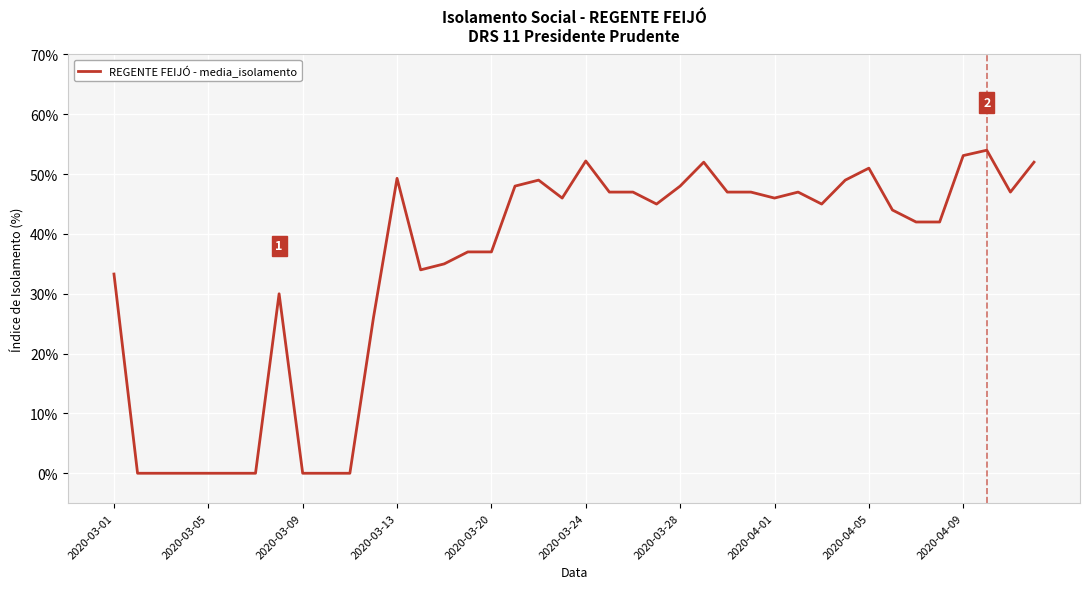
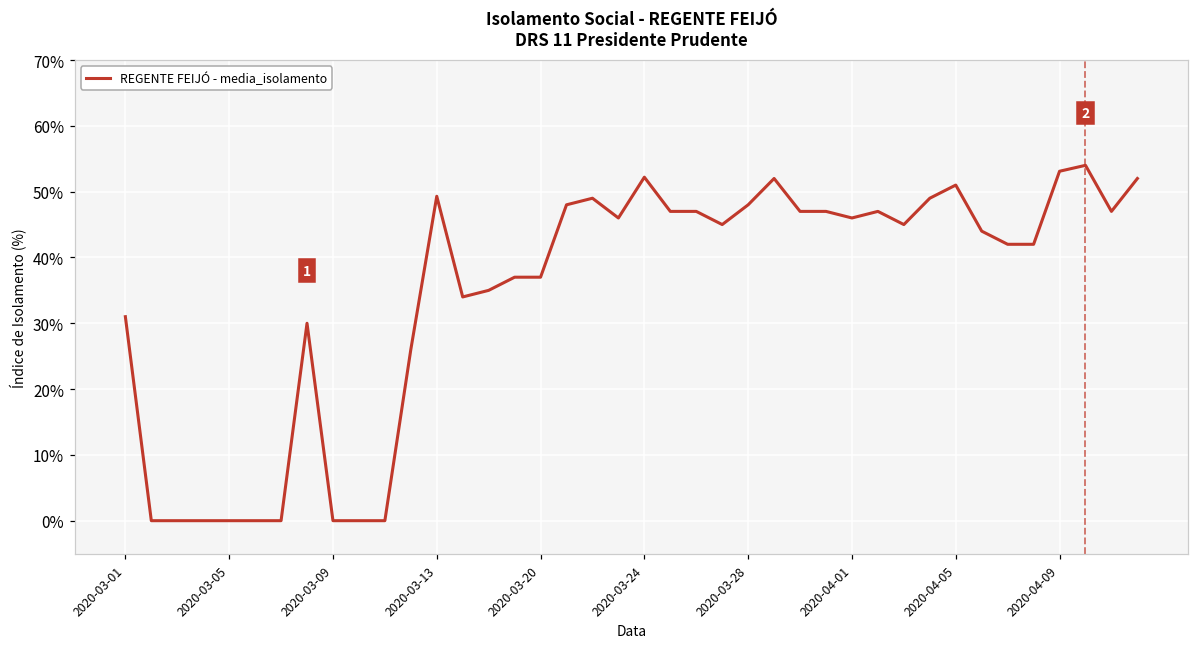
  {
-   "2020-03-01": "33%",
+   "2020-03-01": "31%",
    "2020-03-05": "0%",
    "2020-03-09": "0%",
    "2020-03-13": "49%",
    "2020-03-20": "37%",
    "2020-03-24": "52%",
    "2020-03-28": "48%",
    "2020-04-01": "46%",
    "2020-04-05": "51%",
    "2020-04-09": "53%"
  }
